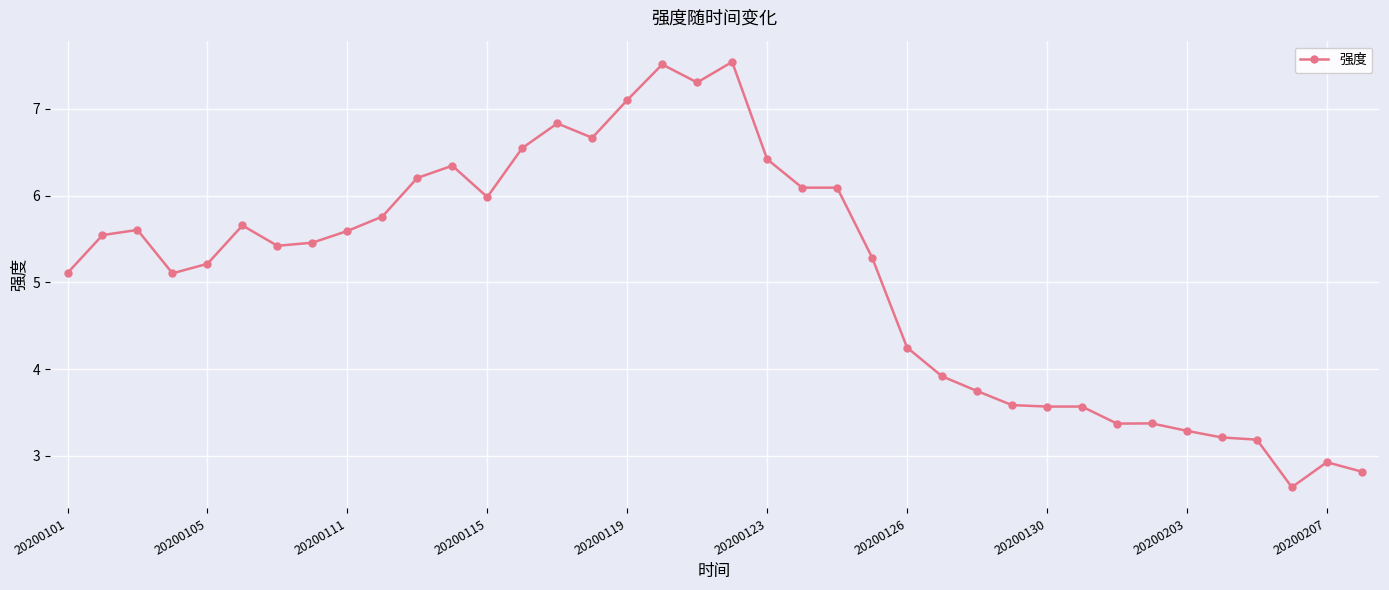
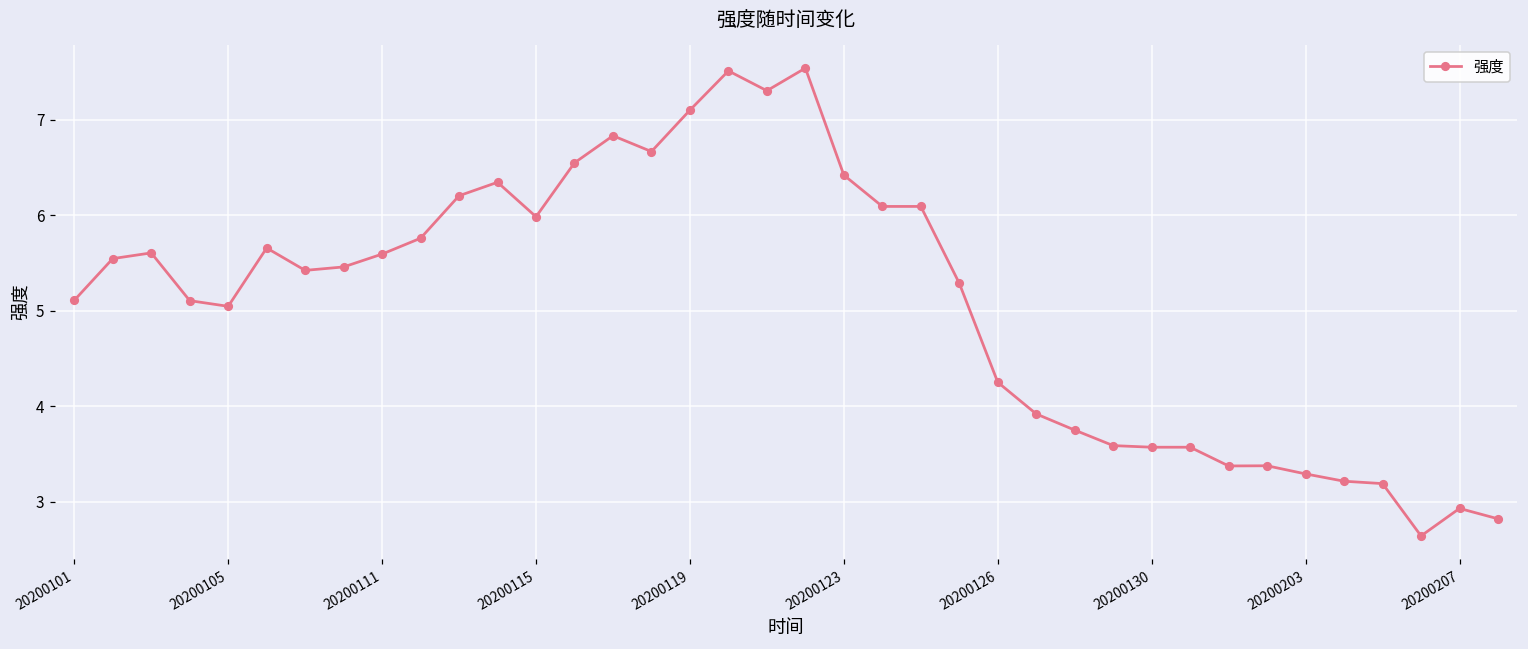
  {
    "20200101": 5.1,
-   "20200105": 5.2,
+   "20200105": 5.0,
    "20200119": 7.1,
    "20200123": 6.4
  }
